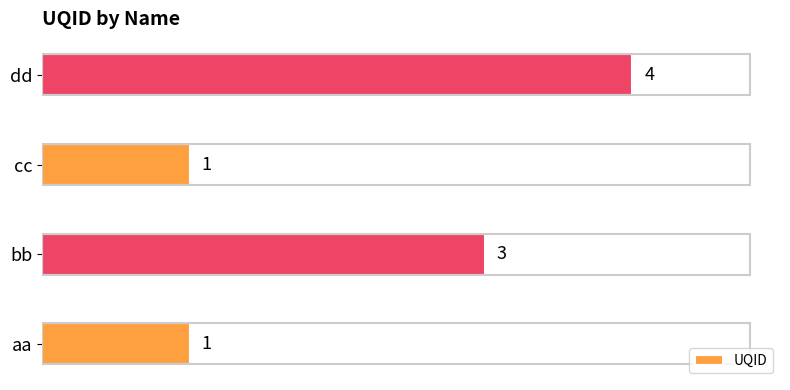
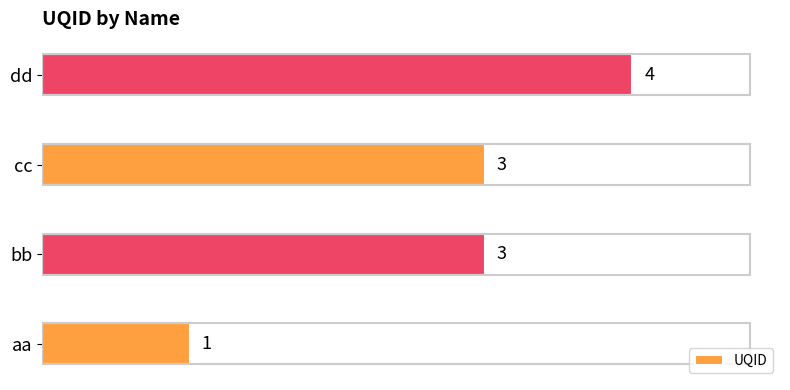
  {
    "dd": 4,
-   "cc": 1,
+   "cc": 3,
    "bb": 3,
    "aa": 1
  }
